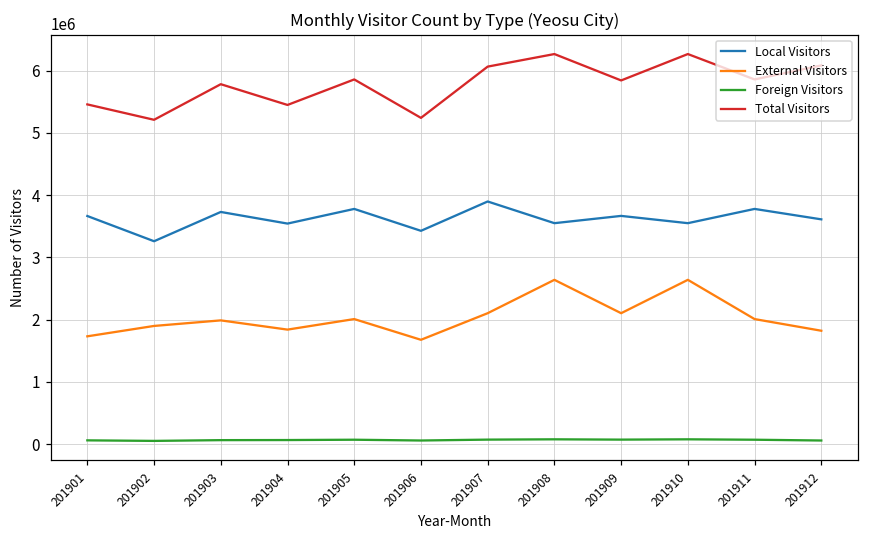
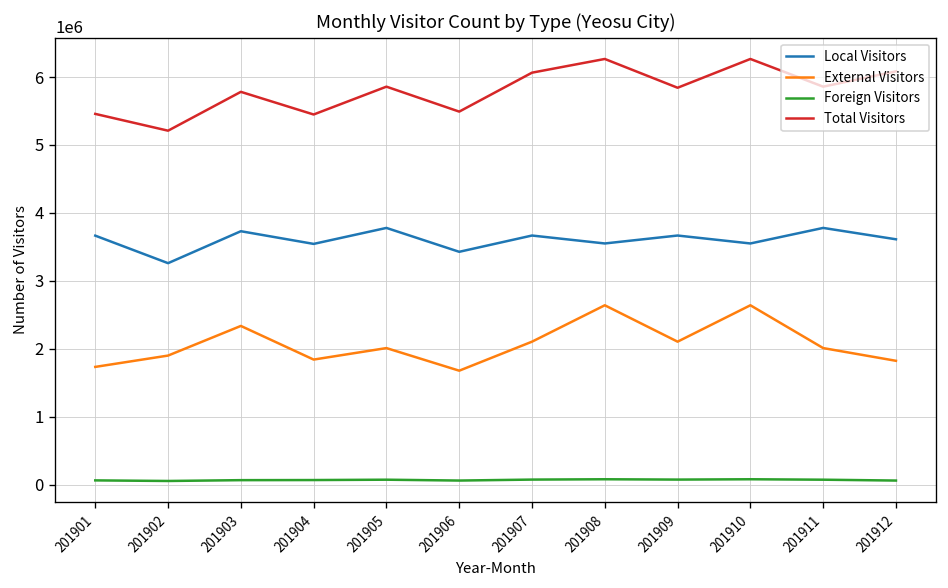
  {
    "Local Visitors": {
      "201901": 3700000,
      "201902": 3300000,
      "201903": 3700000,
      "201904": 3500000,
      "201905": 3800000,
      "201906": 3400000,
-     "201907": 3900000,
+     "201907": 3700000,
      "201908": 3500000,
      "201909": 3700000,
      "201910": 3500000,
      "201911": 3800000,
      "201912": 3600000
    },
    "External Visitors": {
      "201901": 1700000,
      "201902": 1900000,
-     "201903": 2000000,
+     "201903": 2300000,
      "201904": 1800000,
      "201905": 2000000,
      "201906": 1700000,
      "201907": 2100000,
      "201908": 2600000,
      "201909": 2100000,
      "201910": 2600000,
      "201911": 2000000,
      "201912": 1800000
    },
    "Foreign Visitors": {
      "201901": 100000,
      "201902": 100000,
      "201903": 100000,
      "201904": 100000,
      "201905": 100000,
      "201906": 100000,
      "201907": 100000,
      "201908": 100000,
      "201909": 100000,
      "201910": 100000,
      "201911": 100000,
      "201912": 100000
    },
    "Total Visitors": {
      "201901": 5500000,
      "201902": 5200000,
      "201903": 5800000,
      "201904": 5400000,
      "201905": 5900000,
-     "201906": 5200000,
+     "201906": 5500000,
      "201907": 6100000,
      "201908": 6300000,
      "201909": 5800000,
      "201910": 6300000
    }
  }
